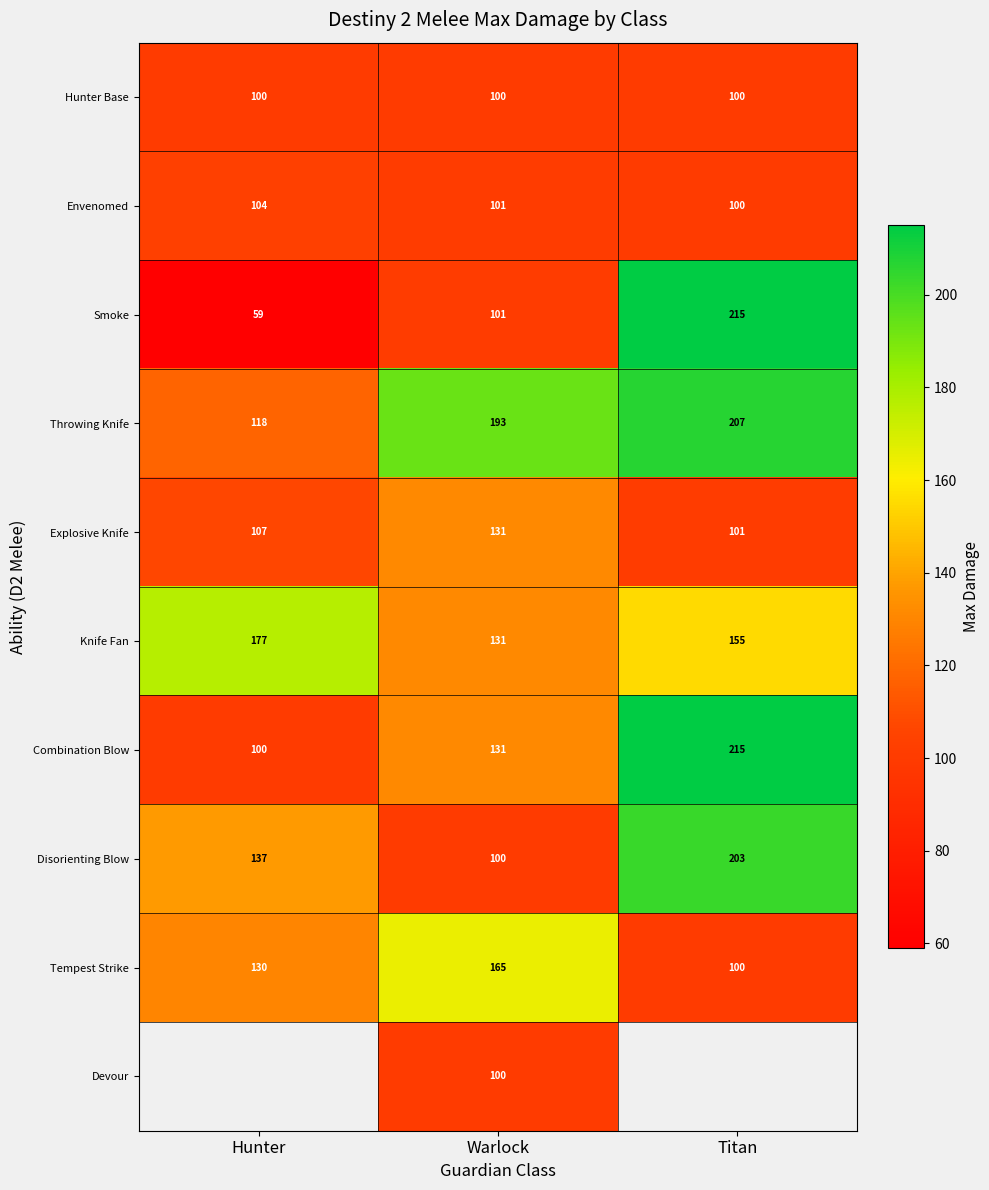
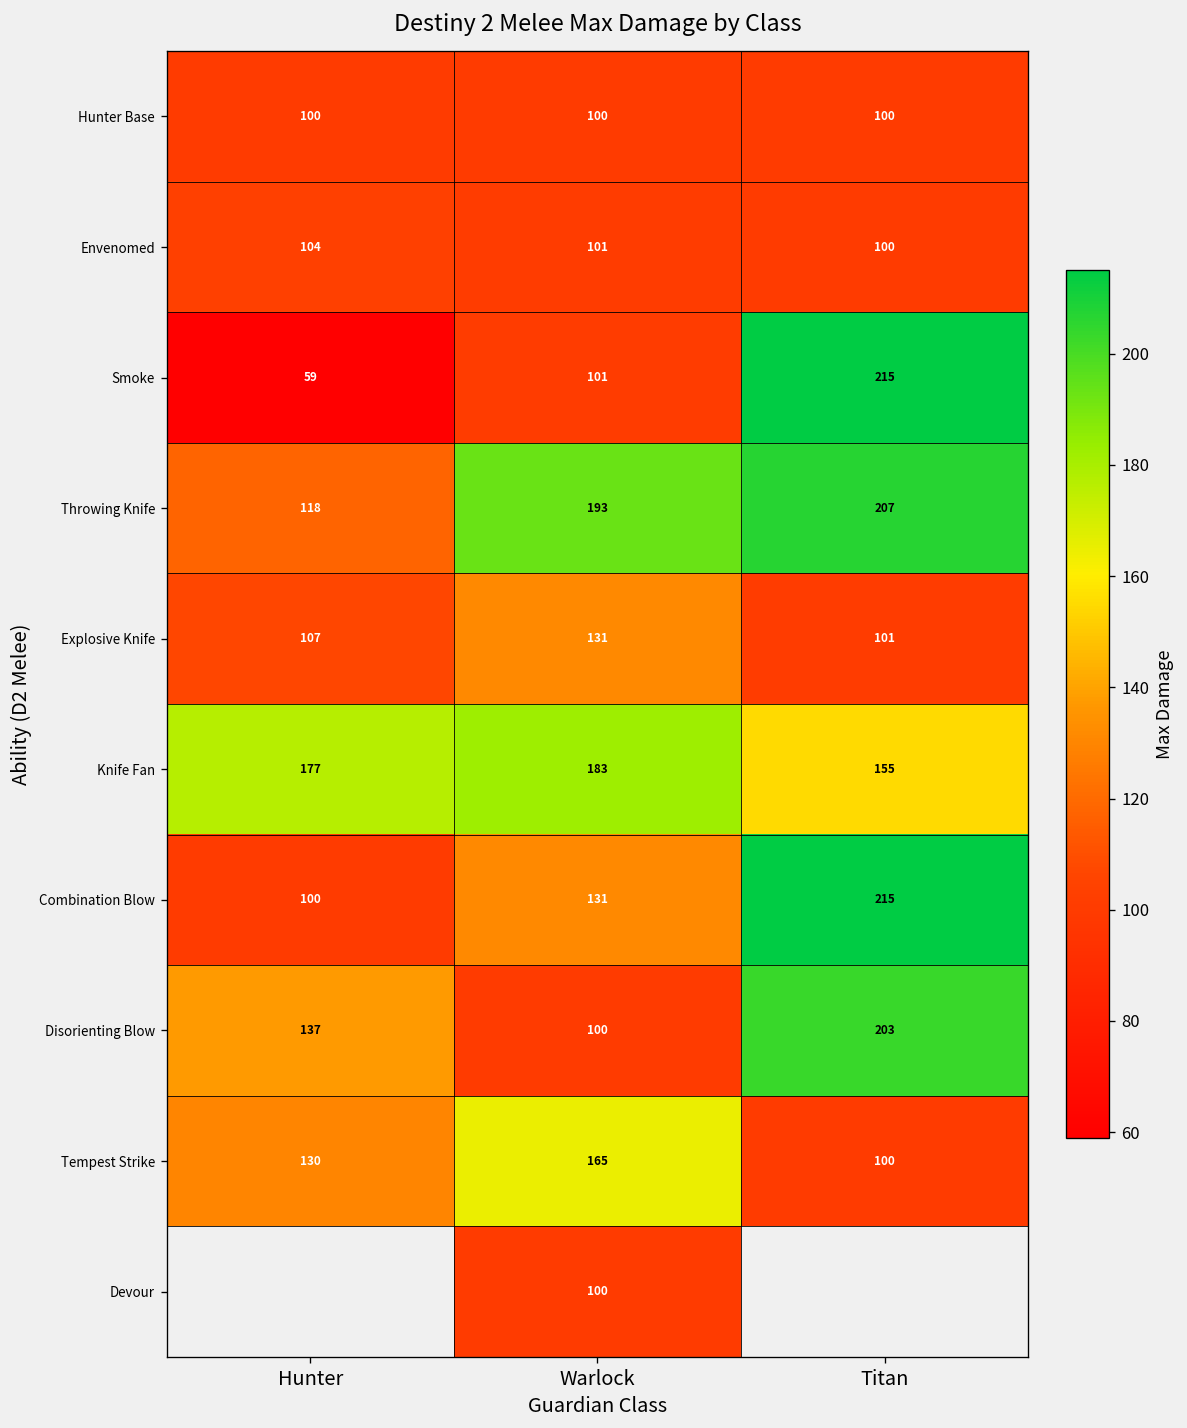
  {
    "Hunter Base": {
      "Hunter": 100,
      "Warlock": 100,
      "Titan": 100
    },
    "Envenomed": {
      "Hunter": 104,
      "Warlock": 101,
      "Titan": 100
    },
    "Smoke": {
      "Hunter": 59,
      "Warlock": 101,
      "Titan": 215
    },
    "Throwing Knife": {
      "Hunter": 118,
      "Warlock": 193,
      "Titan": 207
    },
    "Explosive Knife": {
      "Hunter": 107,
      "Warlock": 131,
      "Titan": 101
    },
    "Knife Fan": {
      "Hunter": 177,
-     "Warlock": 131,
+     "Warlock": 183,
      "Titan": 155
    },
    "Combination Blow": {
      "Hunter": 100,
      "Warlock": 131,
      "Titan": 215
    },
    "Disorienting Blow": {
      "Hunter": 137,
      "Warlock": 100,
      "Titan": 203
    },
    "Tempest Strike": {
      "Hunter": 130,
      "Warlock": 165,
      "Titan": 100
    },
    "Devour": {
      "Warlock": 100
    }
  }
